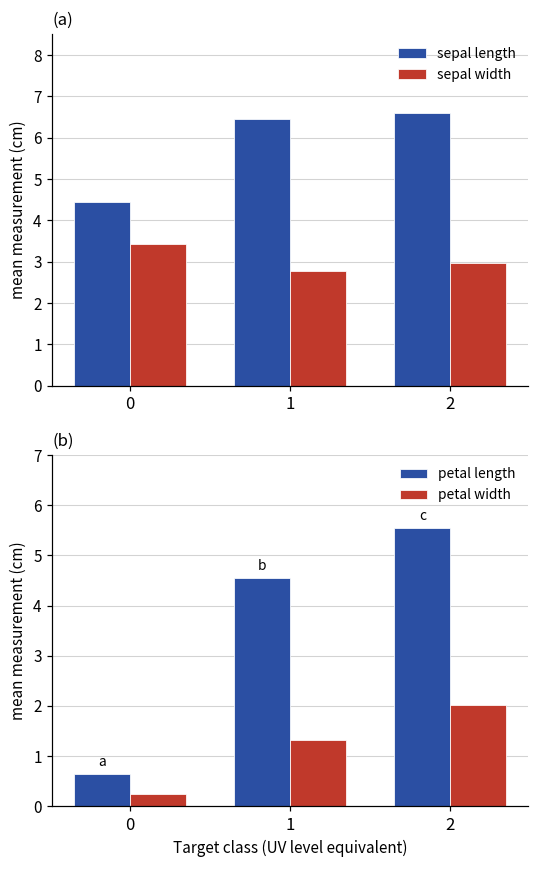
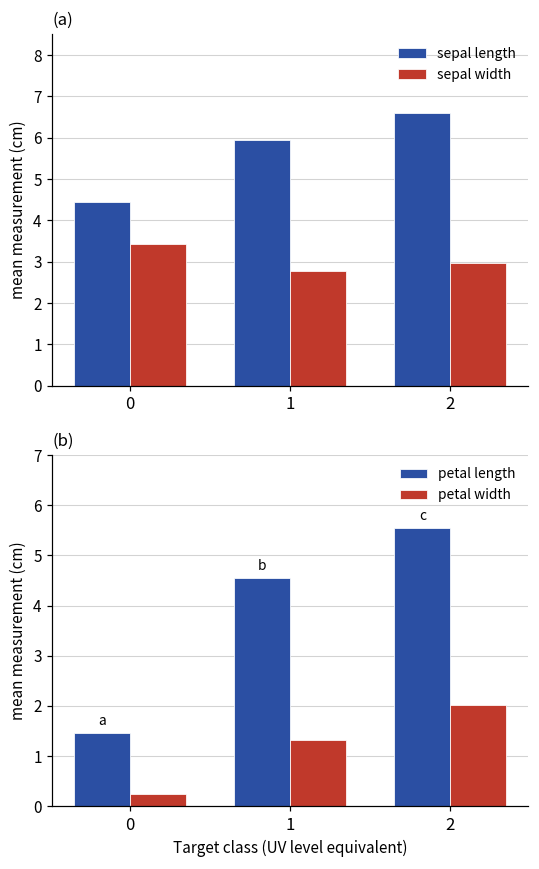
  {
    "(a)": {
      "sepal length": {
        "0": 4.4,
-       "1": 6.5,
+       "1": 5.9,
        "2": 6.6
      },
      "sepal width": {
        "0": 3.4,
        "1": 2.8,
        "2": 3.0
      }
    },
    "(b)": {
      "petal length": {
-       "0": 0.6,
+       "0": 1.5,
        "1": 4.6,
        "2": 5.6
      },
      "petal width": {
        "0": 0.2,
        "1": 1.3,
        "2": 2.0
      }
    }
  }
